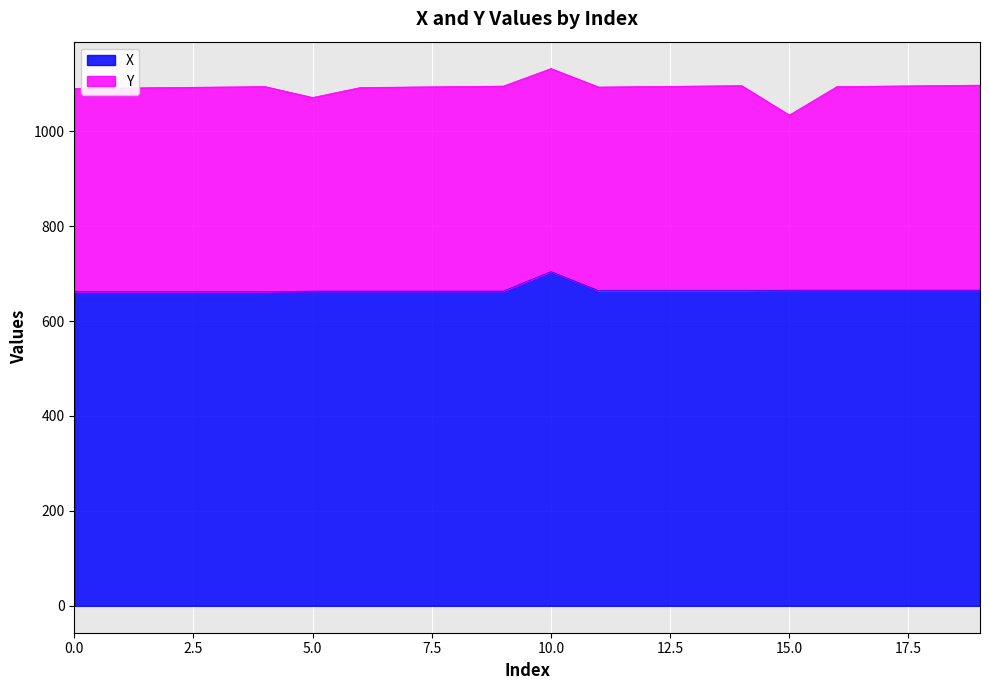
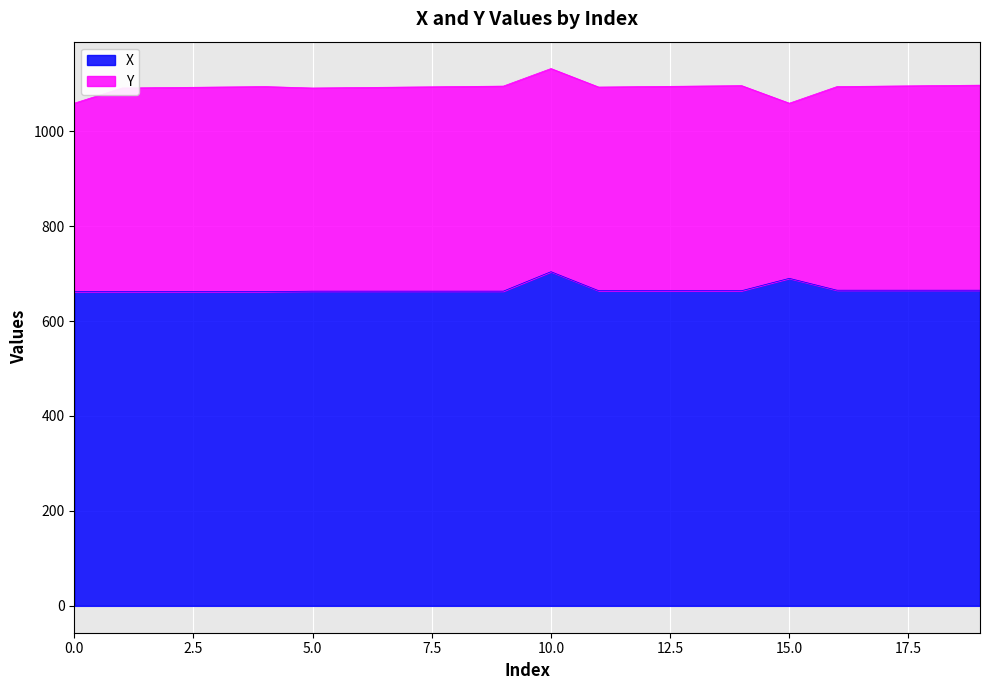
  {
    "X": {
      "0.0": 660,
      "5.0": 660,
      "10.0": 700,
-     "15.0": 670
+     "15.0": 690
    },
    "Y": {
-     "0.0": 430,
-     "5.0": 410,
+     "0.0": 400,
+     "5.0": 430,
      "10.0": 430,
      "15.0": 370
    }
  }
